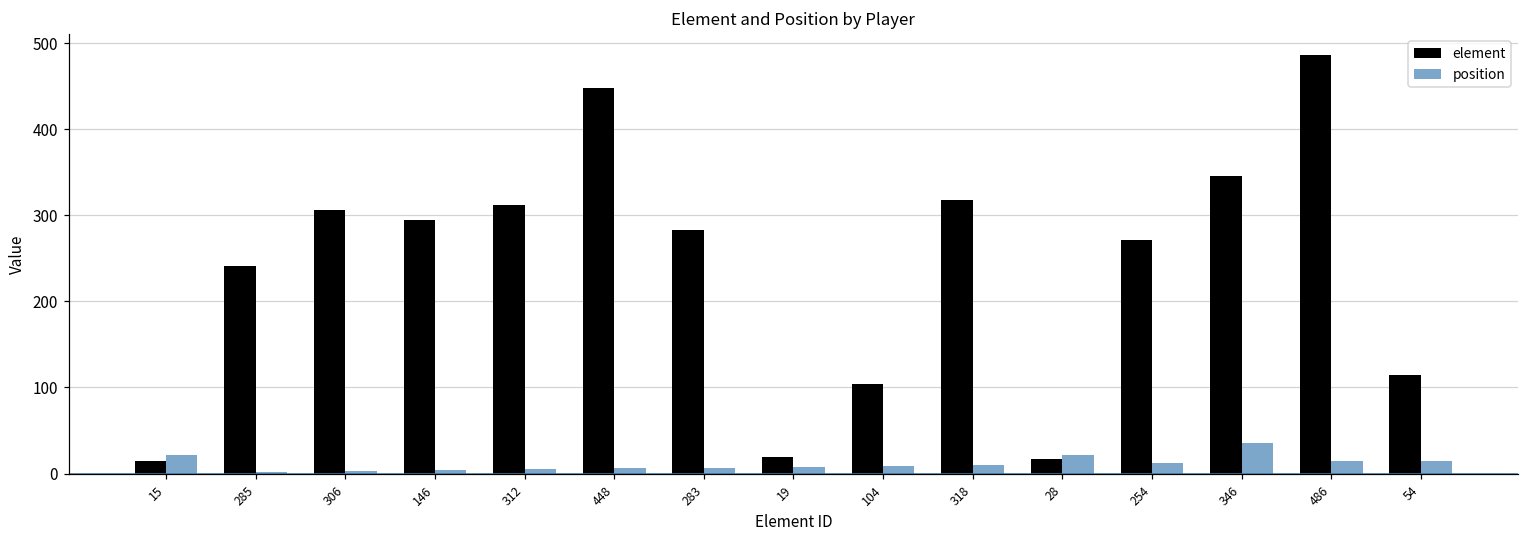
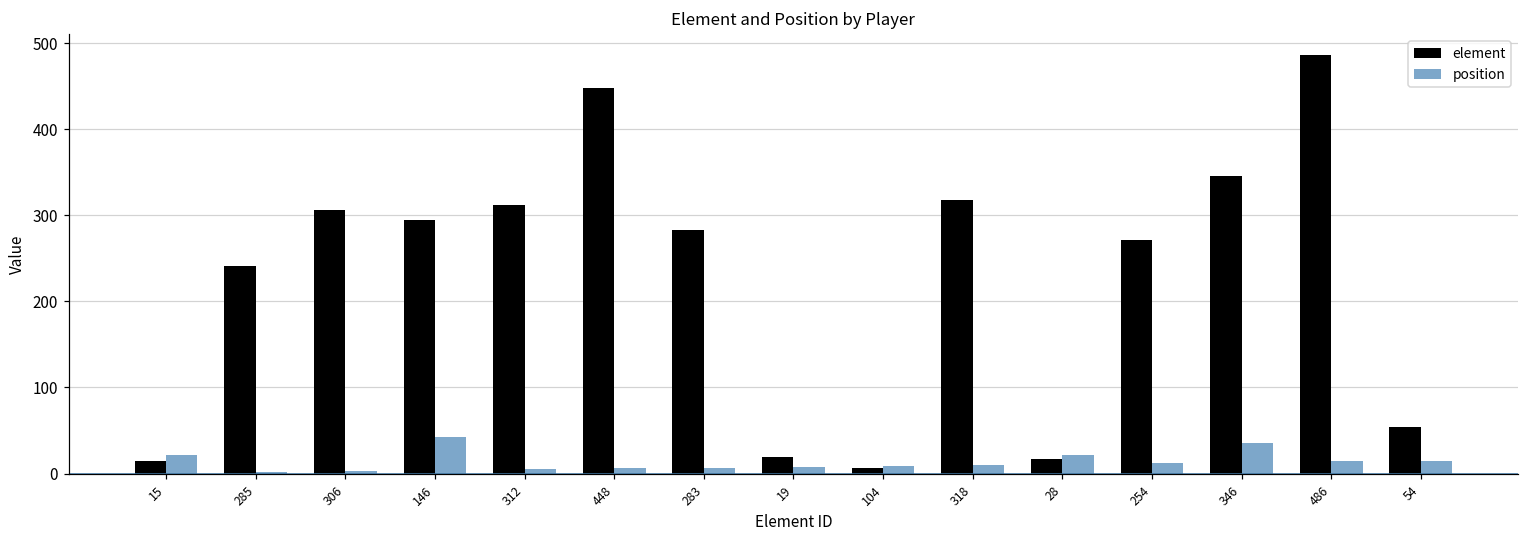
  {
    "element": {
      "15": 20,
      "285": 240,
      "306": 310,
      "146": 300,
      "312": 310,
      "448": 450,
      "283": 280,
      "19": 20,
-     "104": 100,
+     "104": 10,
      "318": 320,
      "28": 20,
      "254": 270,
      "346": 350,
      "486": 490,
-     "54": 120
+     "54": 50
    },
    "position": {
      "15": 20,
-     "146": 0,
+     "146": 40,
      "312": 10,
      "448": 10,
      "283": 10,
      "19": 10,
      "104": 10,
      "318": 10,
      "28": 20,
      "254": 10,
      "346": 40,
      "486": 10,
      "54": 20
    }
  }
